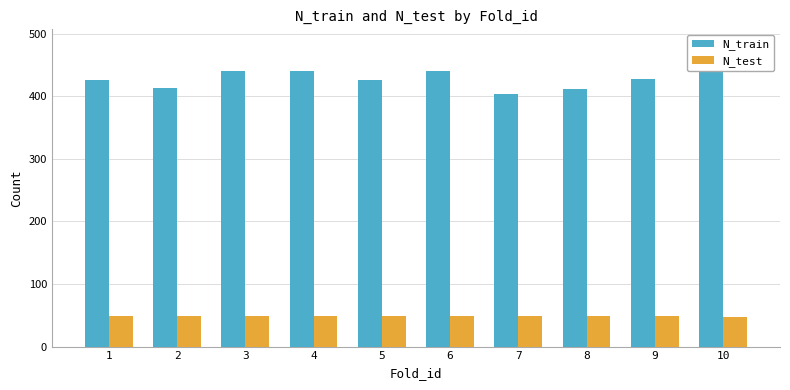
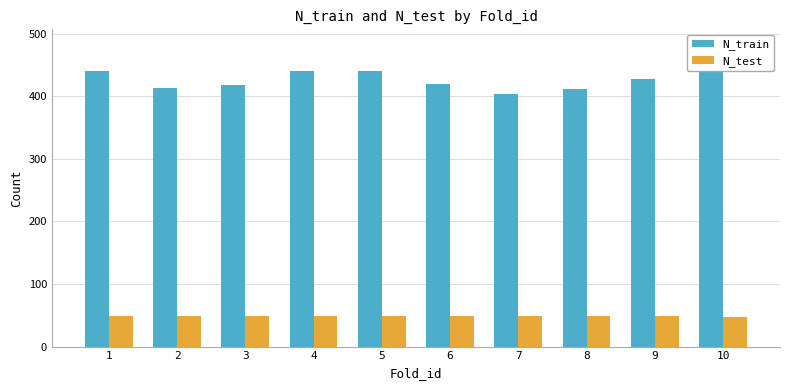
  {
    "N_train": {
-     "1": 430,
+     "1": 440,
      "2": 410,
-     "3": 440,
+     "3": 420,
      "4": 440,
-     "5": 430,
-     "6": 440,
+     "5": 440,
+     "6": 420,
      "7": 400,
      "8": 410,
      "9": 430
    },
    "N_test": {
      "1": 50,
      "2": 50,
      "3": 50,
      "4": 50,
      "5": 50,
      "6": 50,
      "7": 50,
      "8": 50,
      "9": 50,
      "10": 50
    }
  }
